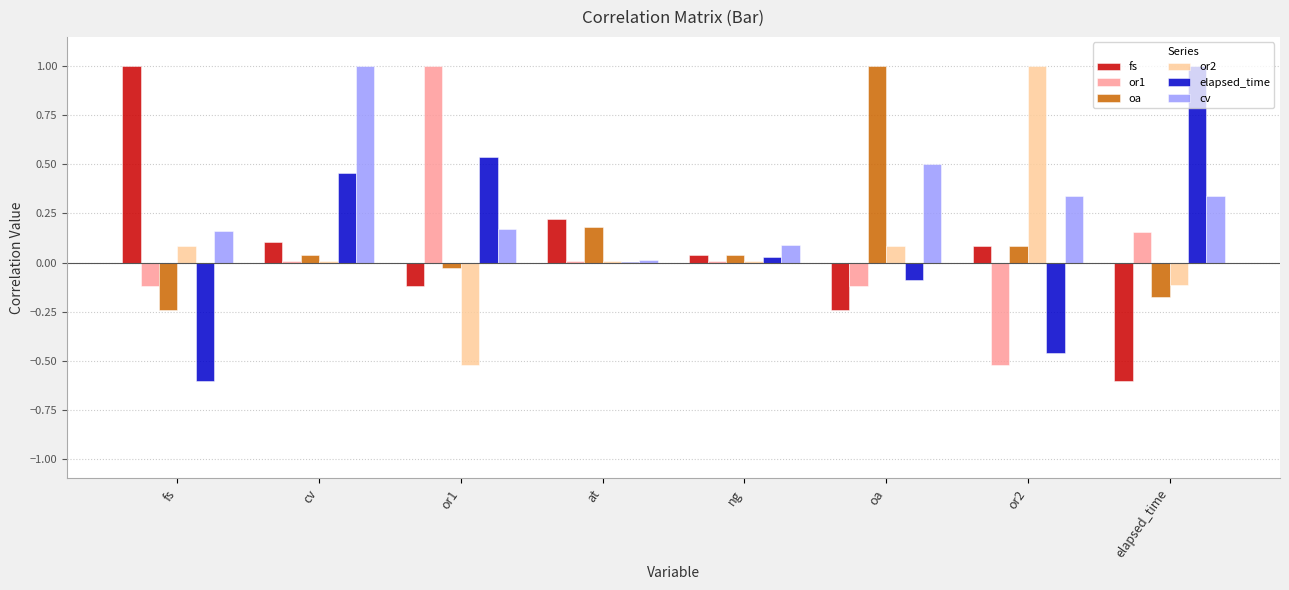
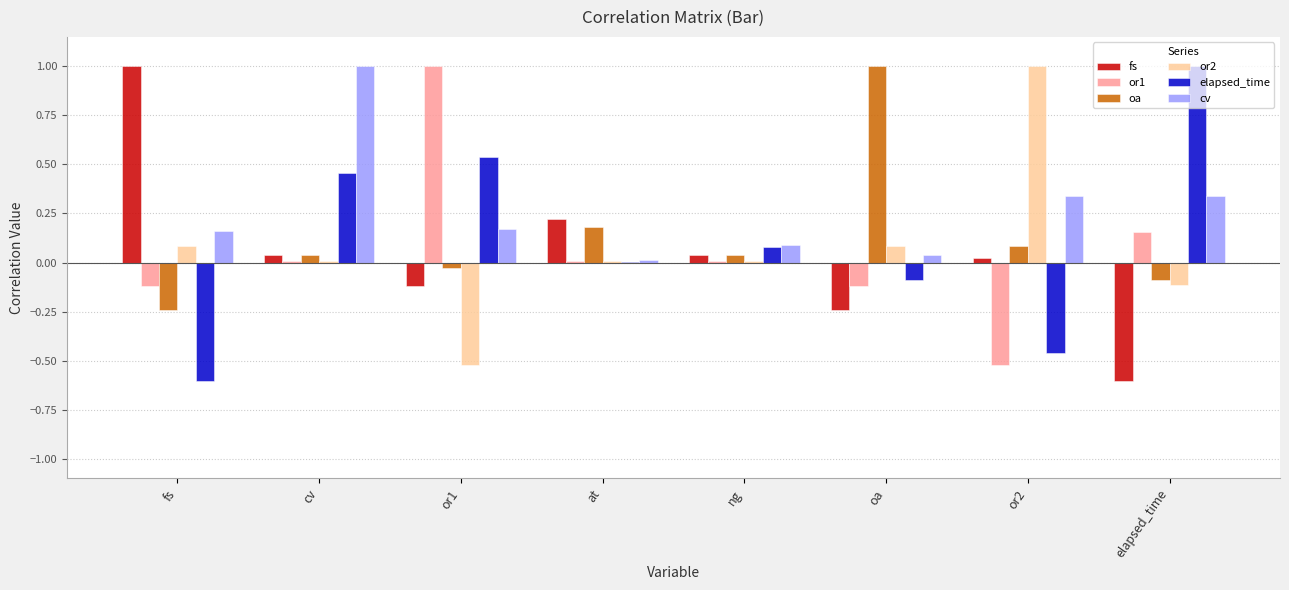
  {
    "fs": {
      "fs": 1.00,
-     "cv": 0.10,
+     "cv": 0.04,
      "or1": -0.12,
      "at": 0.22,
      "ng": 0.04,
      "oa": -0.24,
-     "or2": 0.08,
+     "or2": 0.02,
      "elapsed_time": -0.60
    },
    "oa": {
      "fs": -0.24,
      "cv": 0.04,
      "or1": -0.03,
      "at": 0.18,
      "ng": 0.04,
      "oa": 1.00,
      "or2": 0.08,
-     "elapsed_time": -0.18
+     "elapsed_time": -0.09
    },
    "elapsed_time": {
      "fs": -0.60,
      "cv": 0.46,
      "or1": 0.54,
-     "ng": 0.03,
+     "ng": 0.08,
      "oa": -0.09,
      "or2": -0.46
    },
    "cv": {
      "fs": 0.16,
      "cv": 1.00,
      "or1": 0.17,
      "ng": 0.09,
-     "oa": 0.50,
+     "oa": 0.04,
      "or2": 0.34,
      "elapsed_time": 0.34
    }
  }
